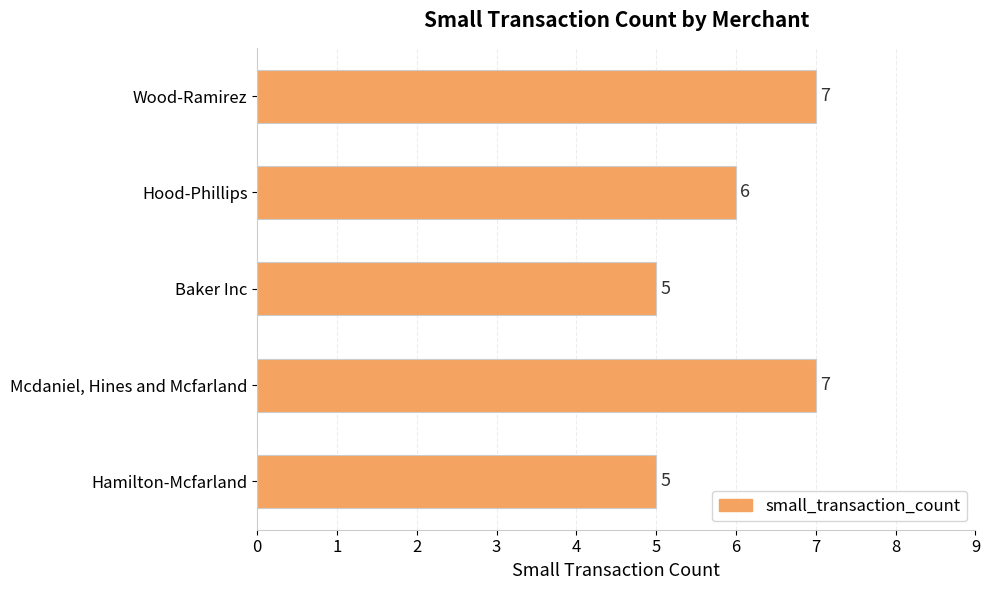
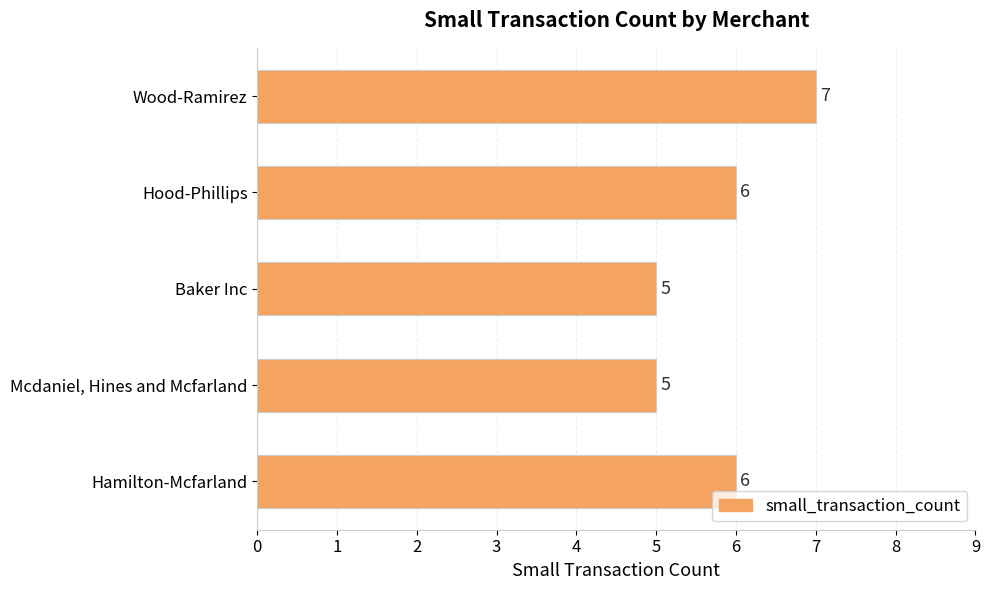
  {
    "Wood-Ramirez": 7,
    "Hood-Phillips": 6,
    "Baker Inc": 5,
-   "Mcdaniel, Hines and Mcfarland": 7,
-   "Hamilton-Mcfarland": 5
+   "Mcdaniel, Hines and Mcfarland": 5,
+   "Hamilton-Mcfarland": 6
  }
